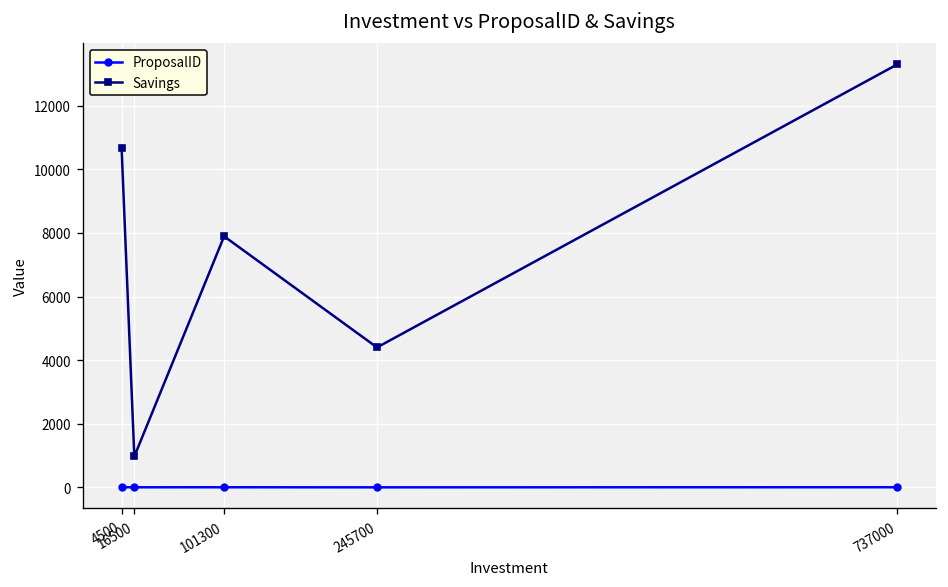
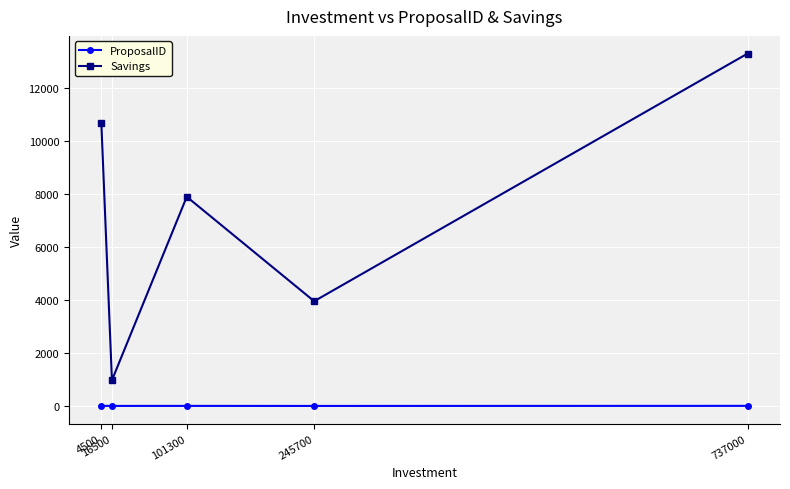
  {
    "ProposalID": {
      "4500": 0,
      "16500": 0,
      "101300": 0,
      "245700": 0,
      "737000": 0
    },
    "Savings": {
      "4500": 10700,
      "16500": 1000,
      "101300": 7900,
-     "245700": 4400,
+     "245700": 4000,
      "737000": 13300
    }
  }
